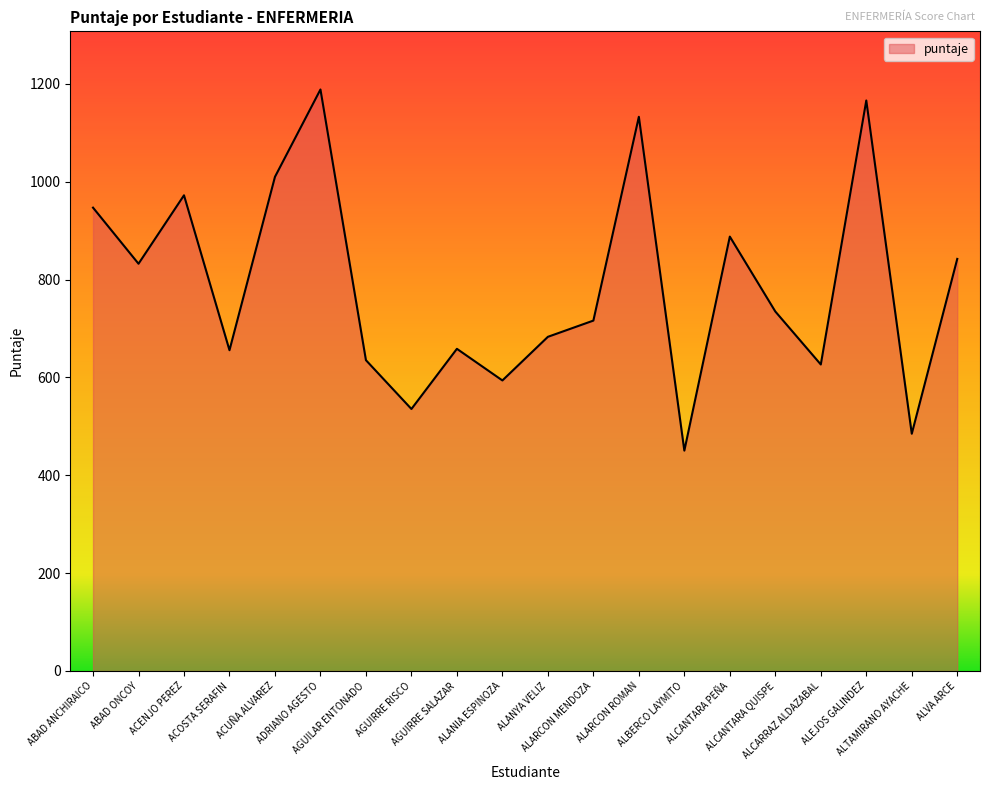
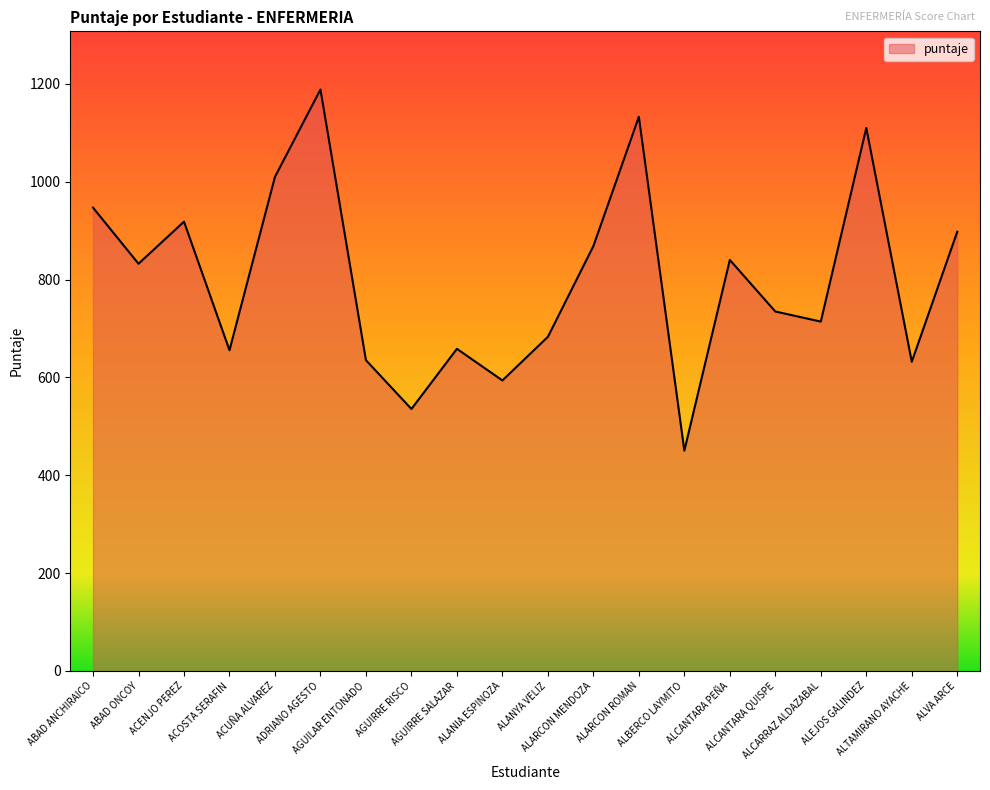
  {
    "ABAD ANCHIRAICO": 950,
    "ABAD ONCOY": 830,
-   "ACENJO PEREZ": 970,
+   "ACENJO PEREZ": 920,
    "ACOSTA SERAFIN": 660,
    "ACUÑA ALVAREZ": 1010,
    "ADRIANO AGESTO": 1190,
    "AGUILAR ENTONADO": 640,
    "AGUIRRE RISCO": 540,
    "AGUIRRE SALAZAR": 660,
    "ALANIA ESPINOZA": 590,
    "ALANYA VELIZ": 680,
-   "ALARCON MENDOZA": 720,
+   "ALARCON MENDOZA": 870,
    "ALARCON ROMAN": 1130,
    "ALBERCO LAYMITO": 450,
-   "ALCANTARA PEÑA": 890,
+   "ALCANTARA PEÑA": 840,
    "ALCANTARA QUISPE": 730,
-   "ALCARRAZ ALDAZABAL": 630,
-   "ALEJOS GALINDEZ": 1170,
-   "ALTAMIRANO AYACHE": 480,
-   "ALVA ARCE": 840
+   "ALCARRAZ ALDAZABAL": 710,
+   "ALEJOS GALINDEZ": 1110,
+   "ALTAMIRANO AYACHE": 630,
+   "ALVA ARCE": 900
  }
